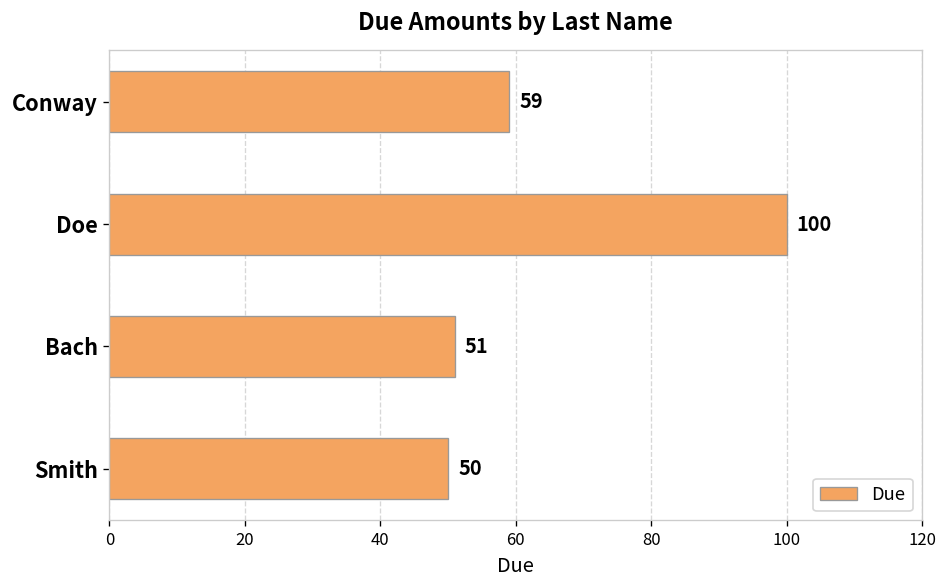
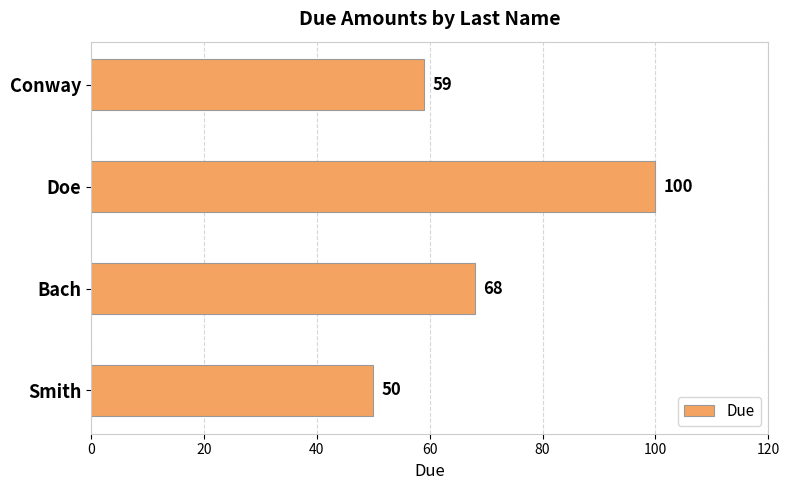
  {
    "Conway": 59,
    "Doe": 100,
-   "Bach": 51,
+   "Bach": 68,
    "Smith": 50
  }
